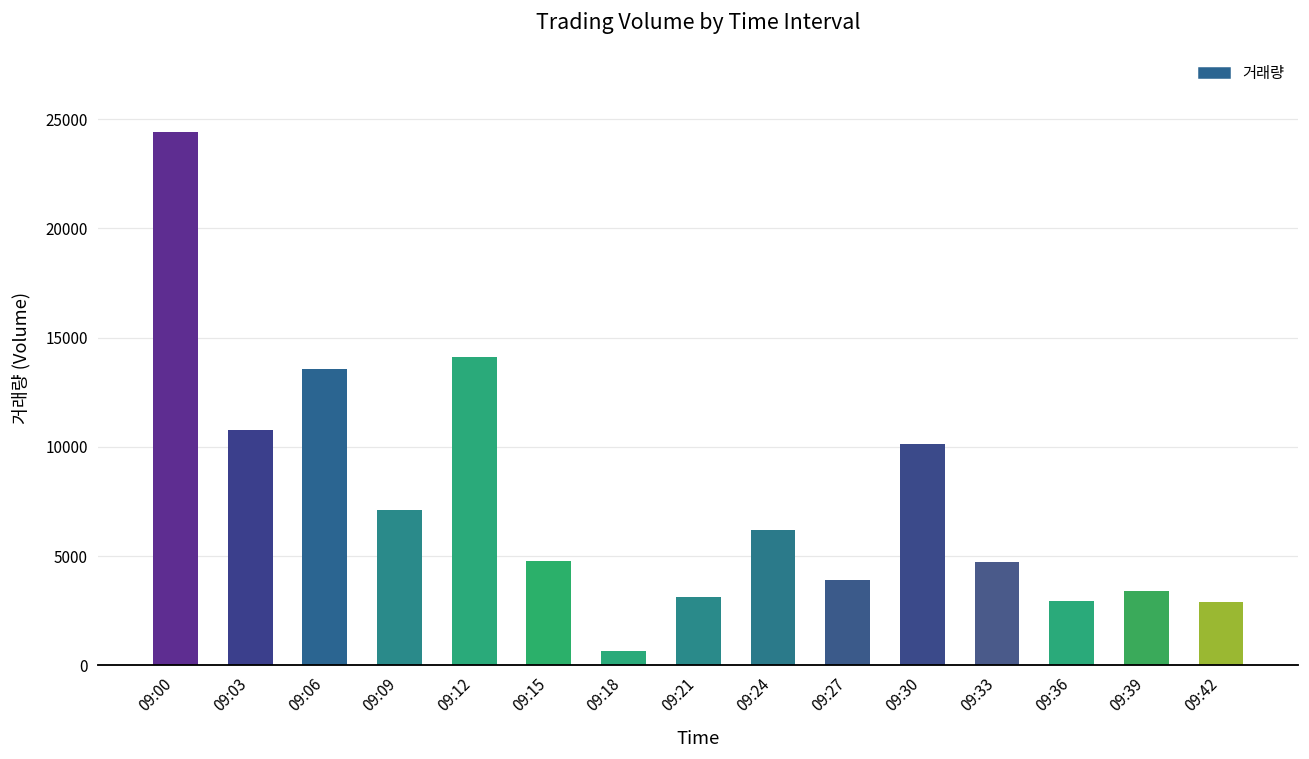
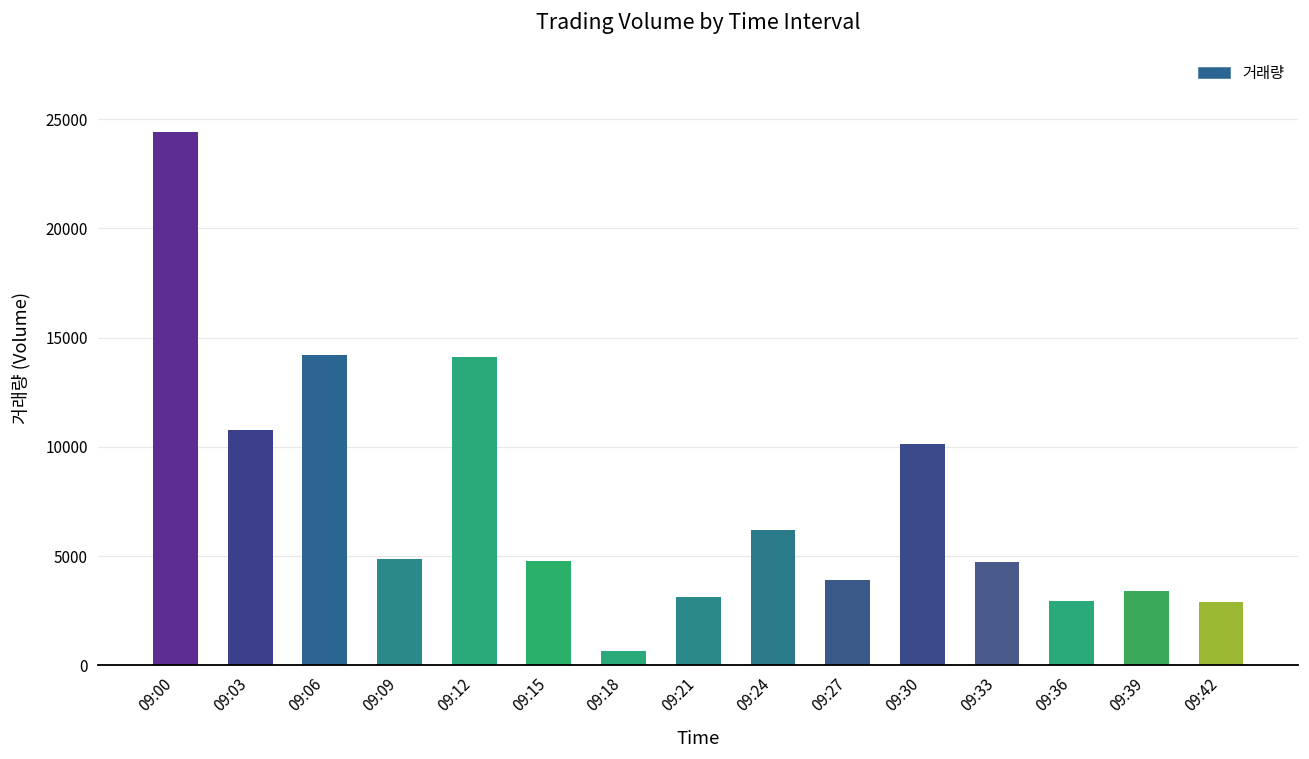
  {
    "09:00": 24400,
    "09:03": 10800,
-   "09:06": 13500,
-   "09:09": 7100,
+   "09:06": 14200,
+   "09:09": 4900,
    "09:12": 14100,
    "09:15": 4800,
    "09:18": 700,
    "09:21": 3100,
    "09:24": 6200,
    "09:27": 3900,
    "09:30": 10100,
    "09:33": 4700,
    "09:36": 2900,
    "09:39": 3400,
    "09:42": 2900
  }
